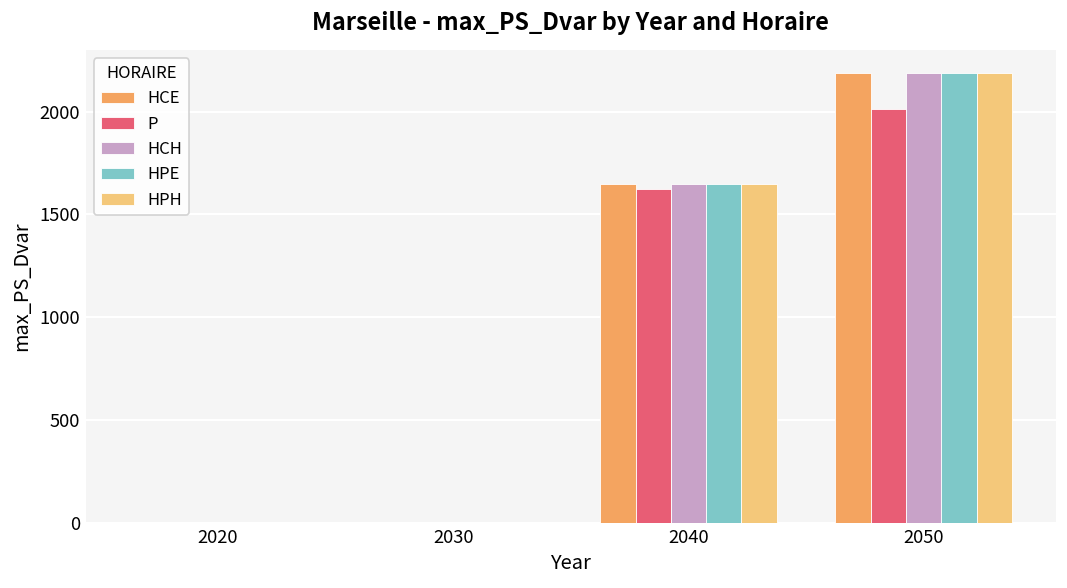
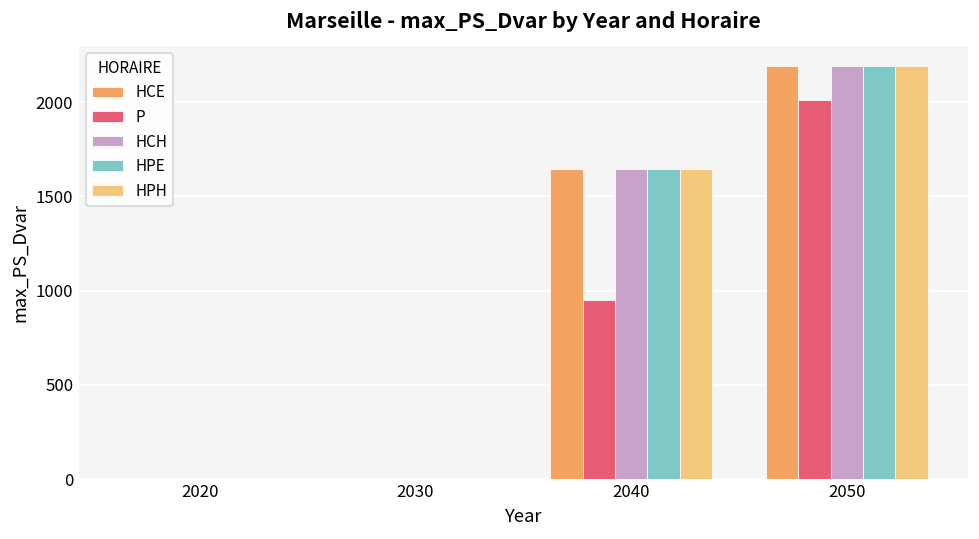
  {
    "P": {
      "2020": 0,
      "2030": 0,
-     "2040": 1620,
+     "2040": 950,
      "2050": 2010
    },
    "HCH": {
      "2020": 0,
      "2030": 0,
      "2040": 1650,
      "2050": 2190
    },
    "HPE": {
      "2020": 0,
      "2030": 0,
      "2040": 1650,
      "2050": 2190
    }
  }
